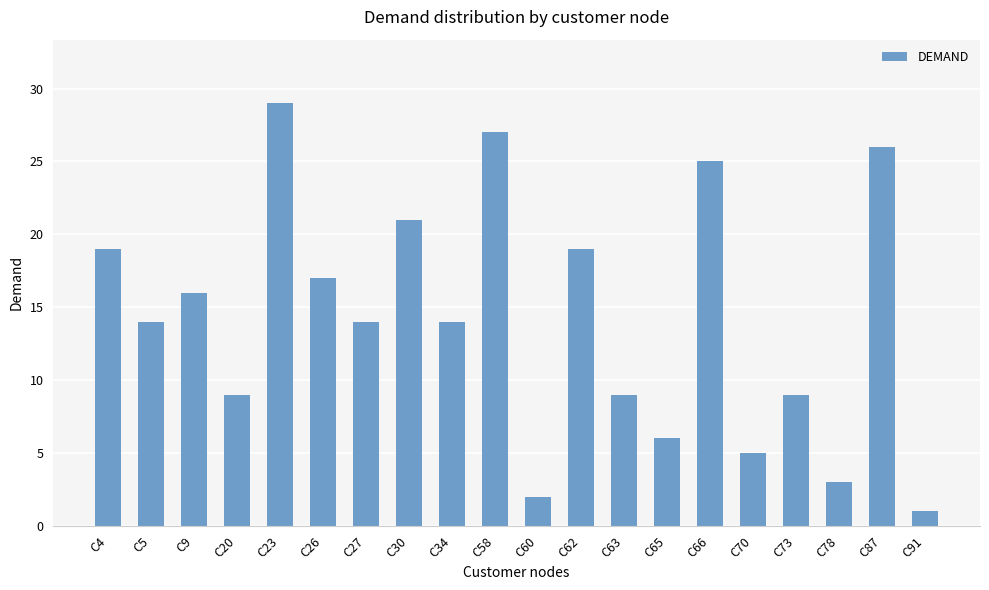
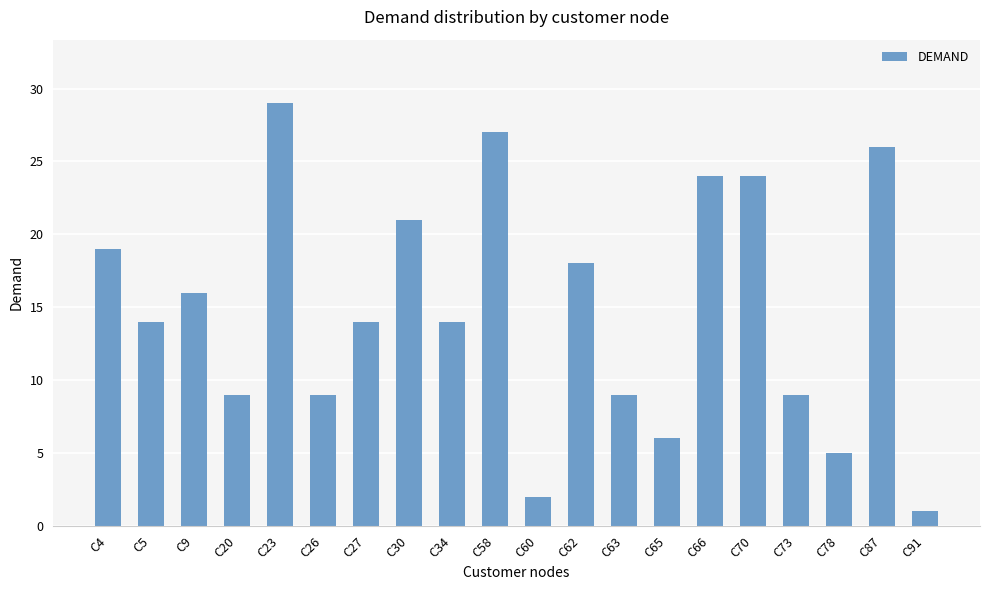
  {
    "C4": 19,
    "C5": 14,
    "C9": 16,
    "C20": 9,
    "C23": 29,
-   "C26": 17,
+   "C26": 9,
    "C27": 14,
    "C30": 21,
    "C34": 14,
    "C58": 27,
    "C60": 2,
-   "C62": 19,
+   "C62": 18,
    "C63": 9,
    "C65": 6,
-   "C66": 25,
-   "C70": 5,
+   "C66": 24,
+   "C70": 24,
    "C73": 9,
-   "C78": 3,
+   "C78": 5,
    "C87": 26,
    "C91": 1
  }
